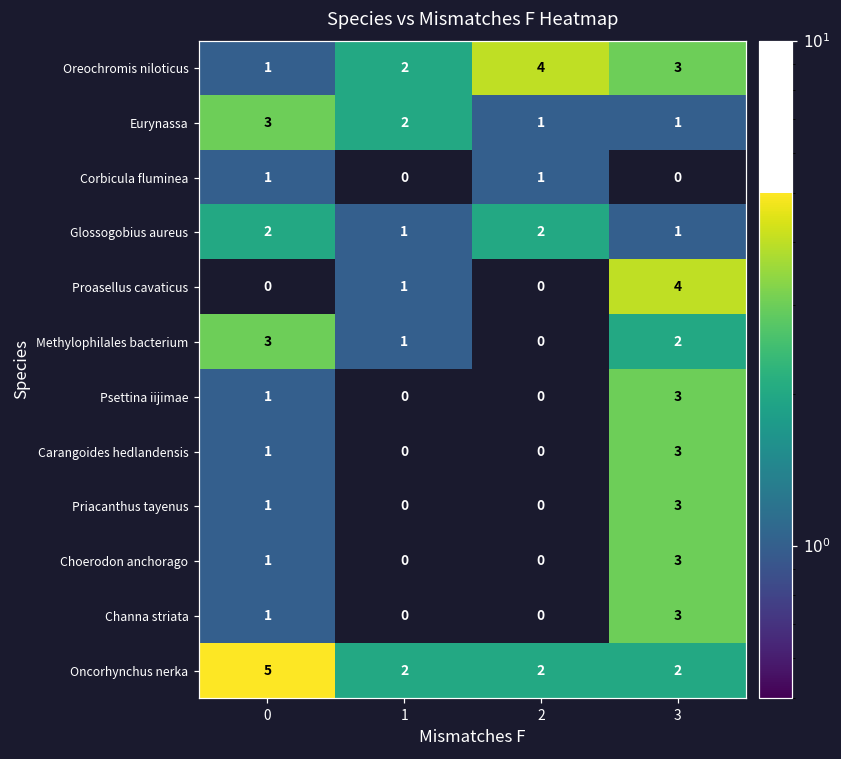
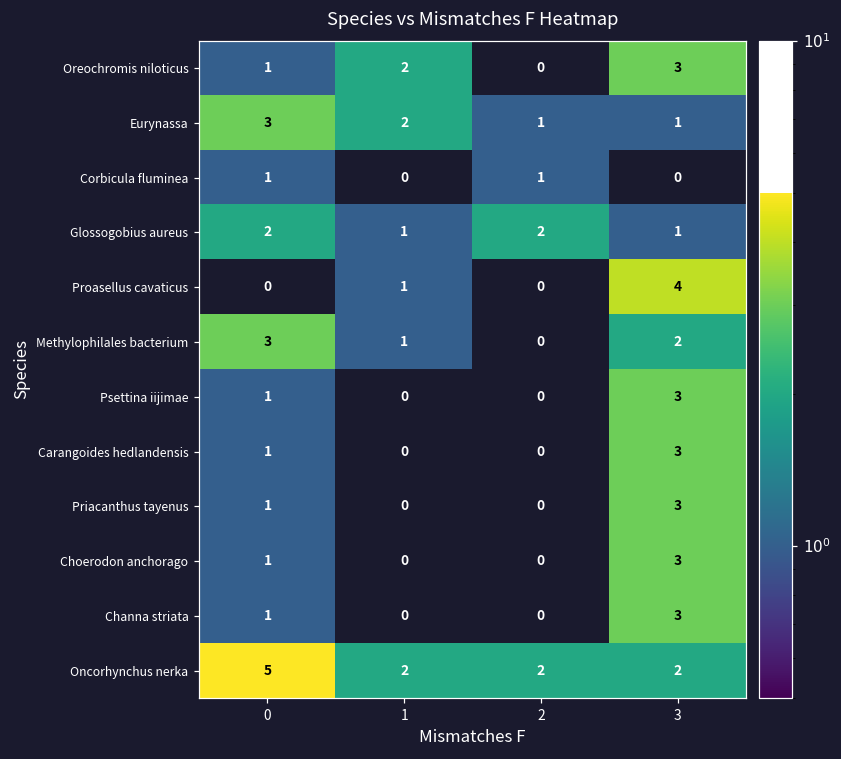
  {
    "Oreochromis niloticus": {
      "0": 1,
      "1": 2,
-     "2": 4,
+     "2": 0,
      "3": 3
    },
    "Eurynassa": {
      "0": 3,
      "1": 2,
      "2": 1,
      "3": 1
    },
    "Corbicula fluminea": {
      "0": 1,
      "1": 0,
      "2": 1,
      "3": 0
    },
    "Glossogobius aureus": {
      "0": 2,
      "1": 1,
      "2": 2,
      "3": 1
    },
    "Proasellus cavaticus": {
      "0": 0,
      "1": 1,
      "2": 0,
      "3": 4
    },
    "Methylophilales bacterium": {
      "0": 3,
      "1": 1,
      "2": 0,
      "3": 2
    },
    "Psettina iijimae": {
      "0": 1,
      "1": 0,
      "2": 0,
      "3": 3
    },
    "Carangoides hedlandensis": {
      "0": 1,
      "1": 0,
      "2": 0,
      "3": 3
    },
    "Priacanthus tayenus": {
      "0": 1,
      "1": 0,
      "2": 0,
      "3": 3
    },
    "Choerodon anchorago": {
      "0": 1,
      "1": 0,
      "2": 0,
      "3": 3
    },
    "Channa striata": {
      "0": 1,
      "1": 0,
      "2": 0,
      "3": 3
    },
    "Oncorhynchus nerka": {
      "0": 5,
      "1": 2,
      "2": 2,
      "3": 2
    }
  }
